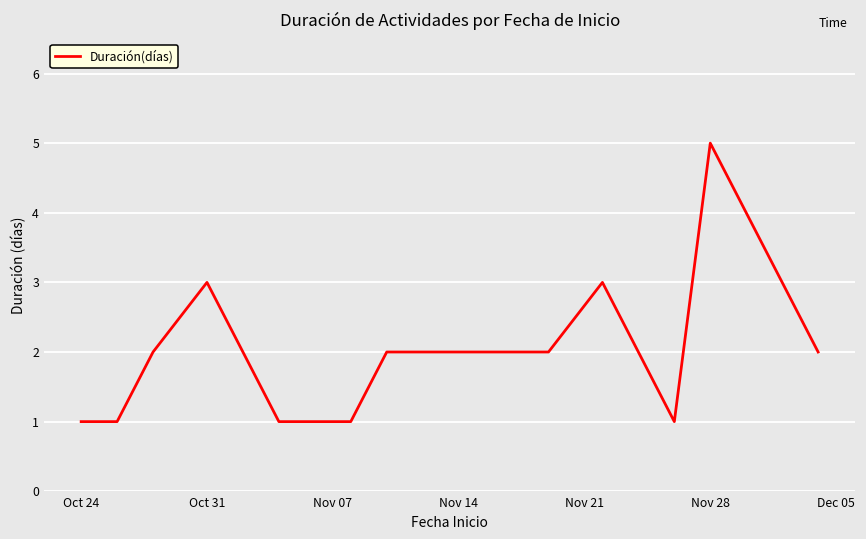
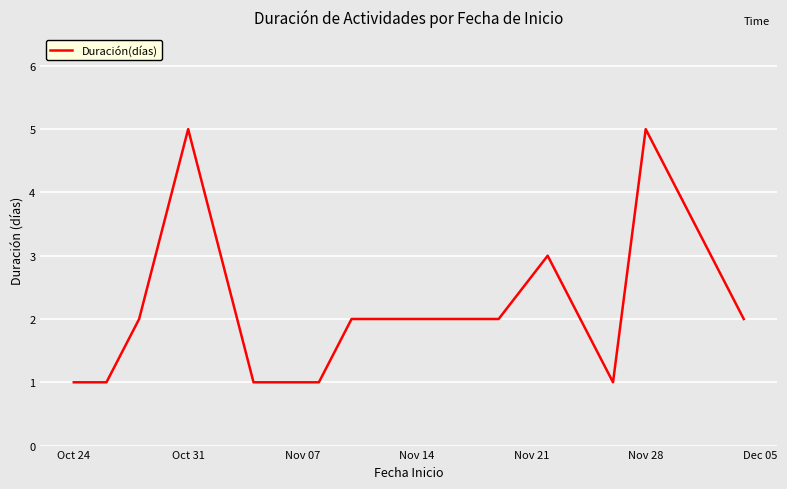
  {
    "Oct 24": 1,
-   "Oct 31": 3,
+   "Oct 31": 5,
    "Nov 28": 5
  }
